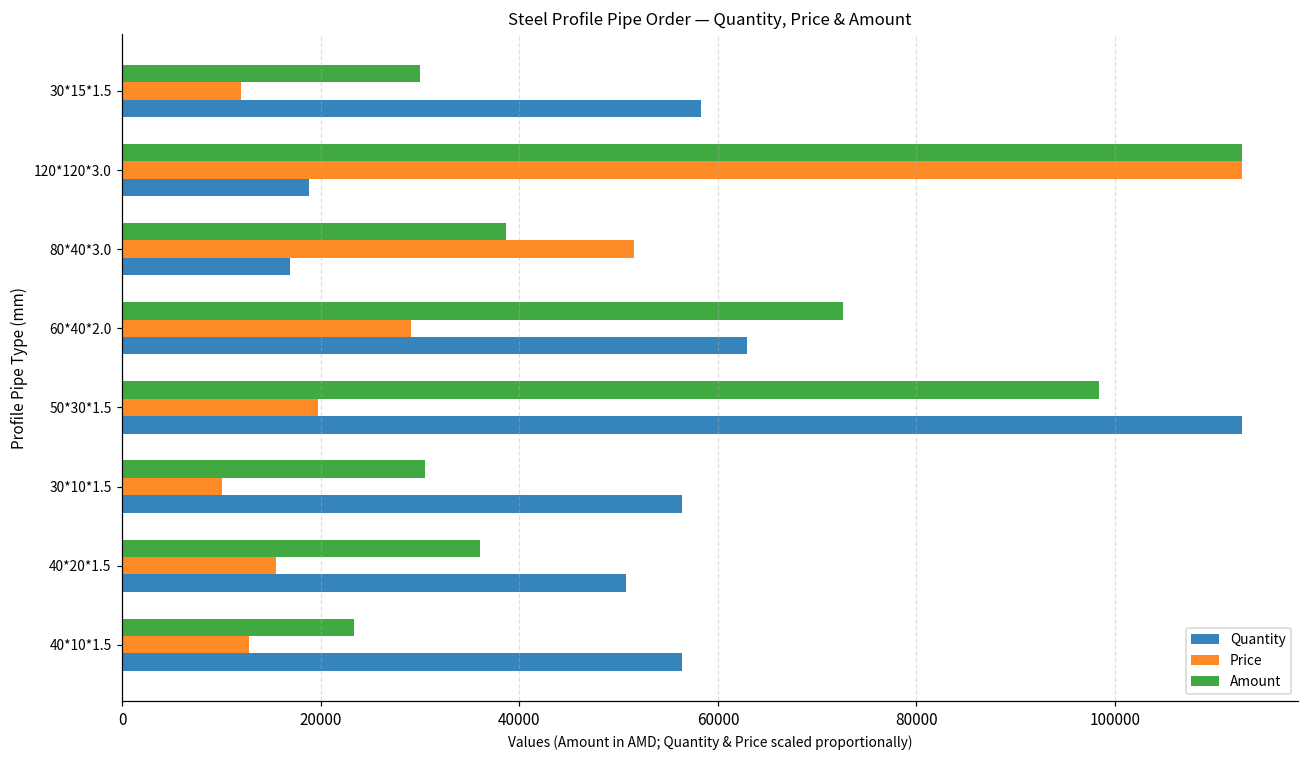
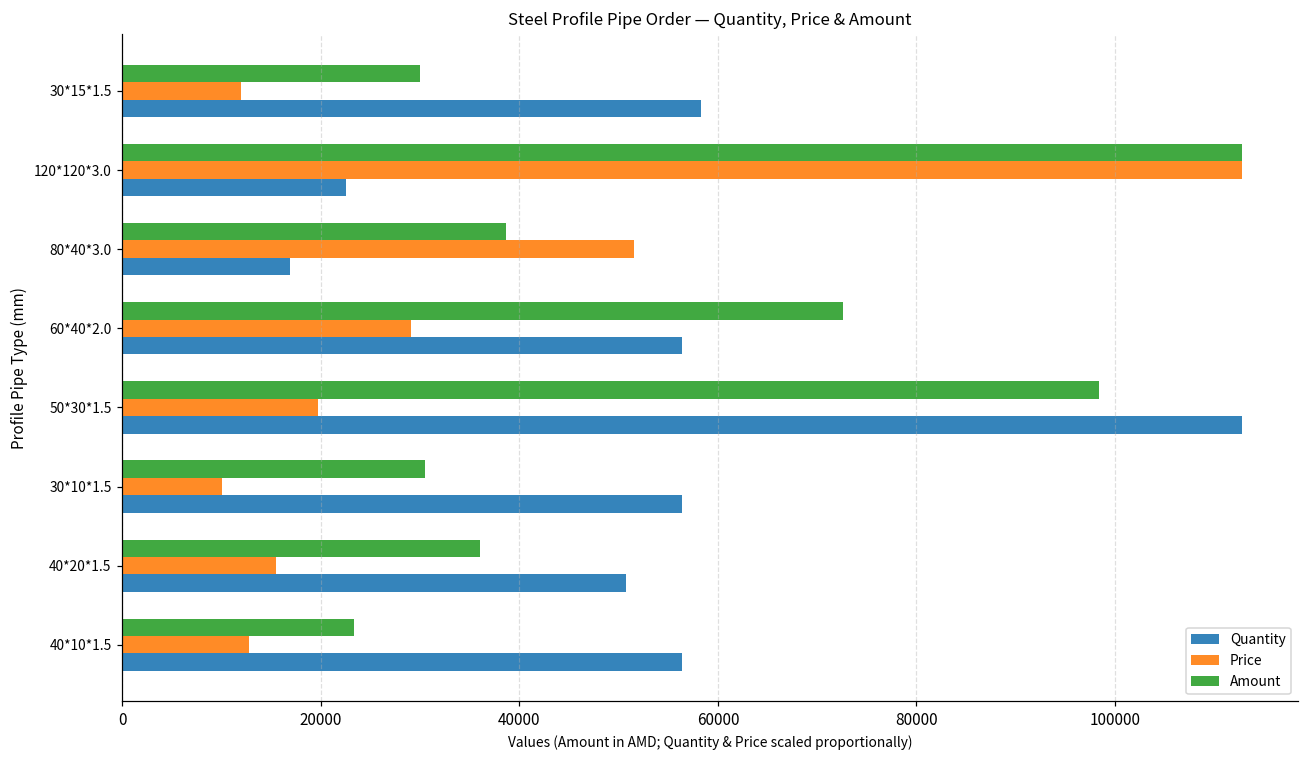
  {
    "Quantity": {
      "30*15*1.5": 58000,
-     "120*120*3.0": 19000,
+     "120*120*3.0": 23000,
      "80*40*3.0": 17000,
-     "60*40*2.0": 63000,
+     "60*40*2.0": 56000,
      "50*30*1.5": 113000,
      "30*10*1.5": 56000,
      "40*20*1.5": 51000,
      "40*10*1.5": 56000
    },
    "Price": {
      "30*15*1.5": 12000,
      "120*120*3.0": 113000,
      "80*40*3.0": 52000,
      "60*40*2.0": 29000,
      "50*30*1.5": 20000,
      "30*10*1.5": 10000,
      "40*20*1.5": 15000,
      "40*10*1.5": 13000
    },
    "Amount": {
      "30*15*1.5": 30000,
      "120*120*3.0": 113000,
      "80*40*3.0": 39000,
      "60*40*2.0": 73000,
      "50*30*1.5": 98000,
      "30*10*1.5": 31000,
      "40*20*1.5": 36000,
      "40*10*1.5": 23000
    }
  }
